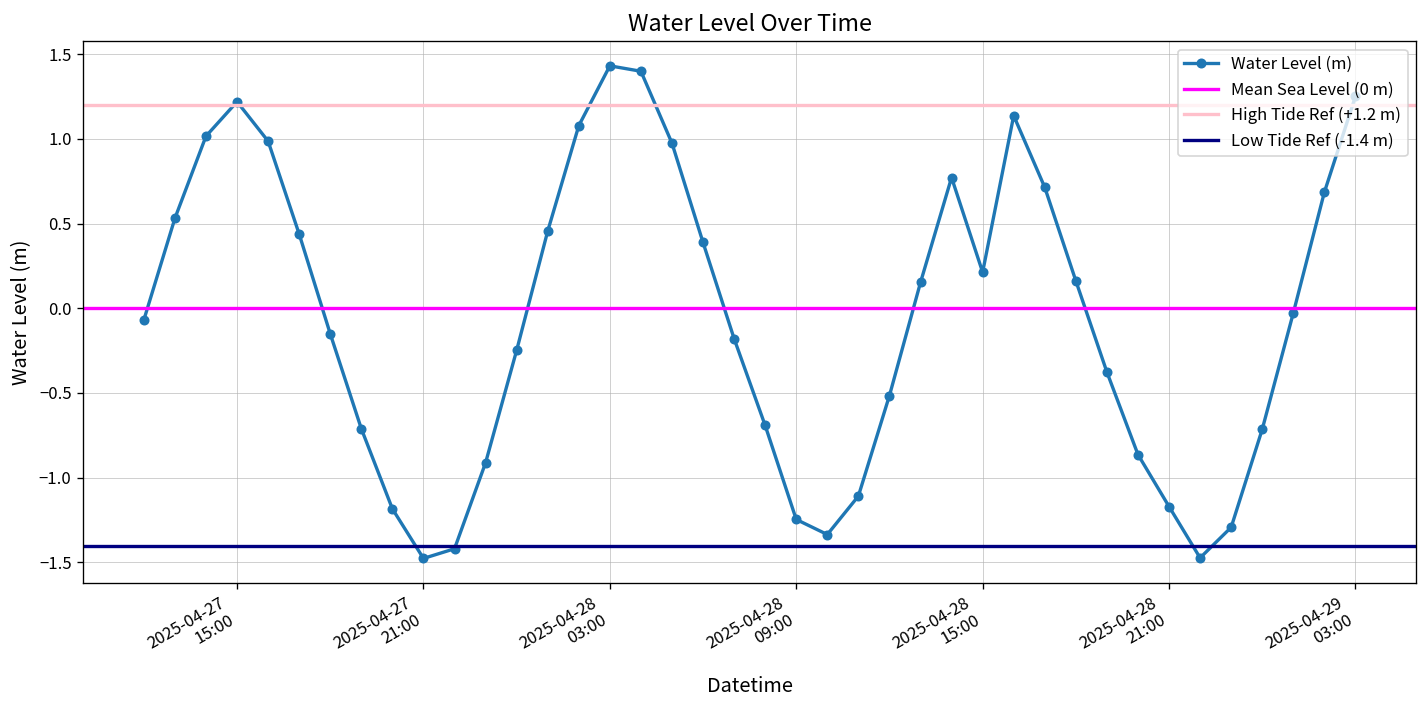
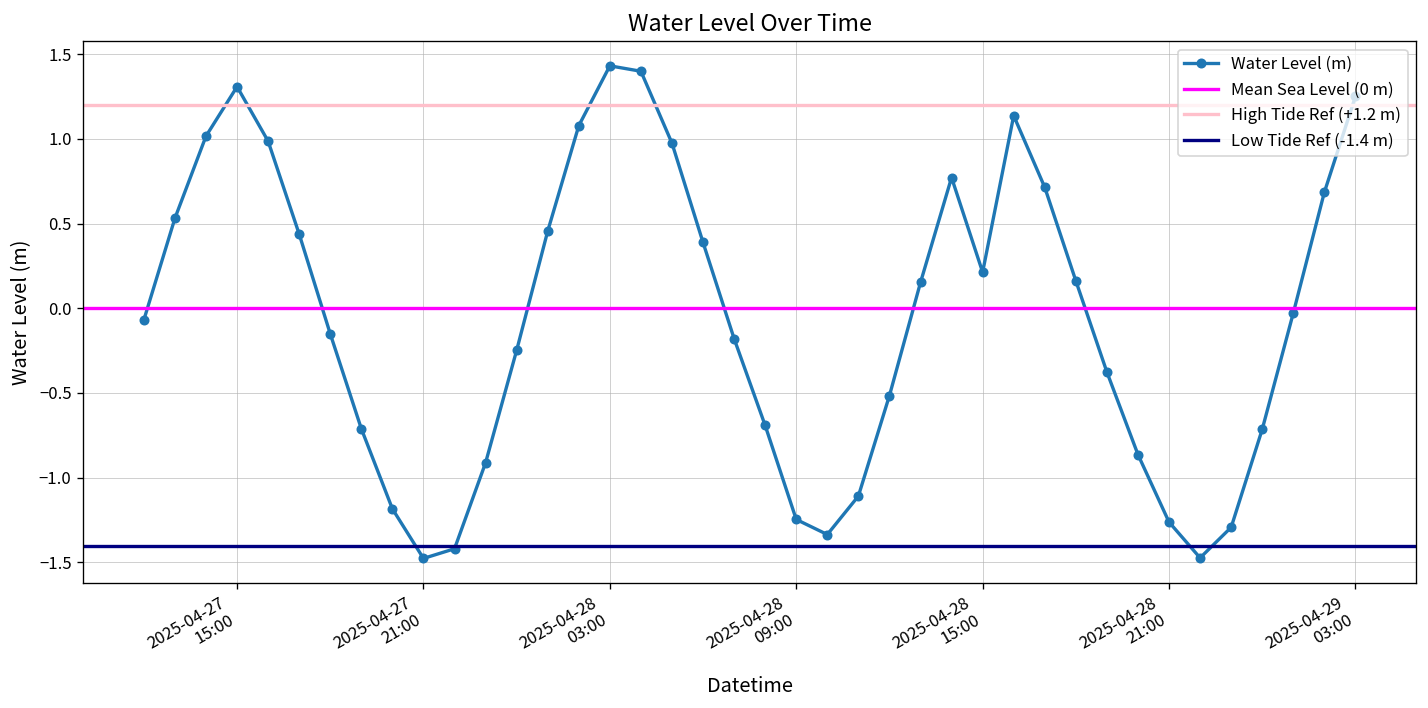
  {
-   "2025-04-27 15:00": 1.22,
+   "2025-04-27 15:00": 1.31,
    "2025-04-27 21:00": -1.48,
    "2025-04-28 03:00": 1.43,
    "2025-04-28 09:00": -1.25,
    "2025-04-28 15:00": 0.21,
-   "2025-04-28 21:00": -1.17
+   "2025-04-28 21:00": -1.26
  }
